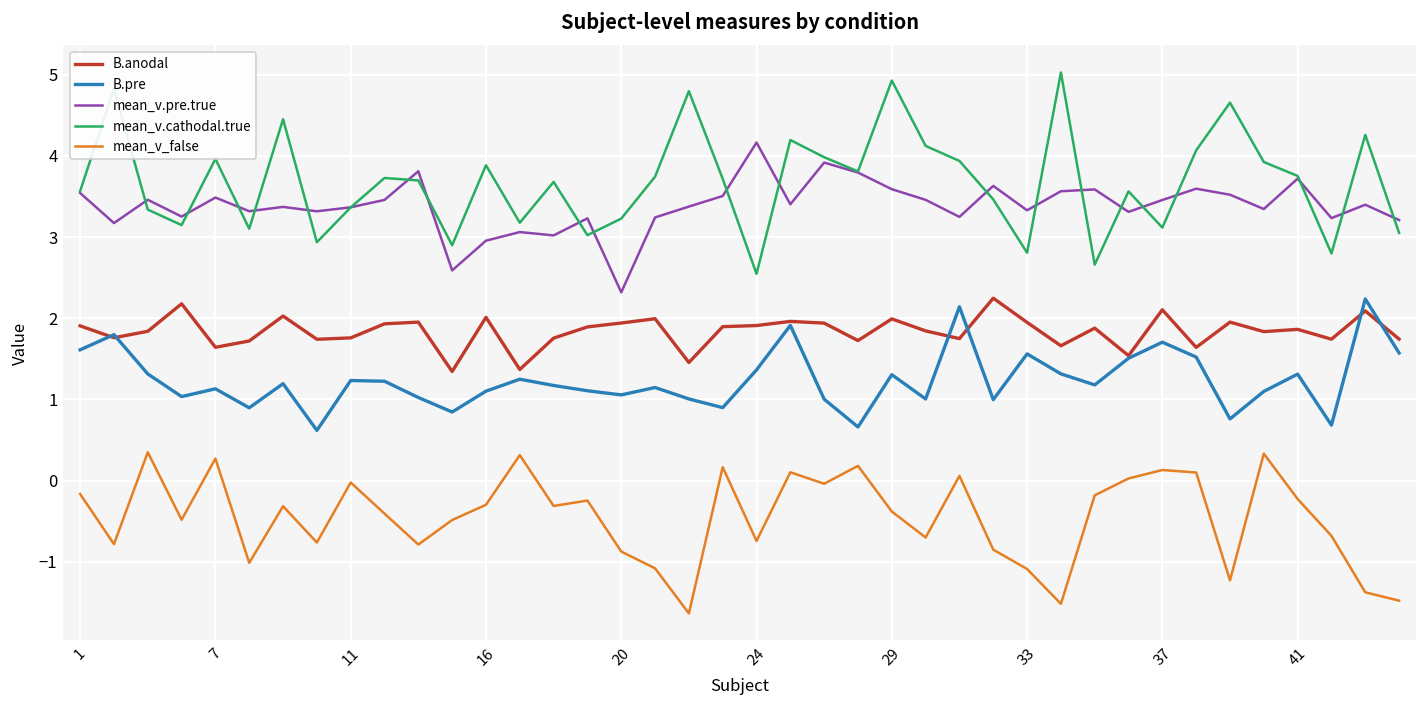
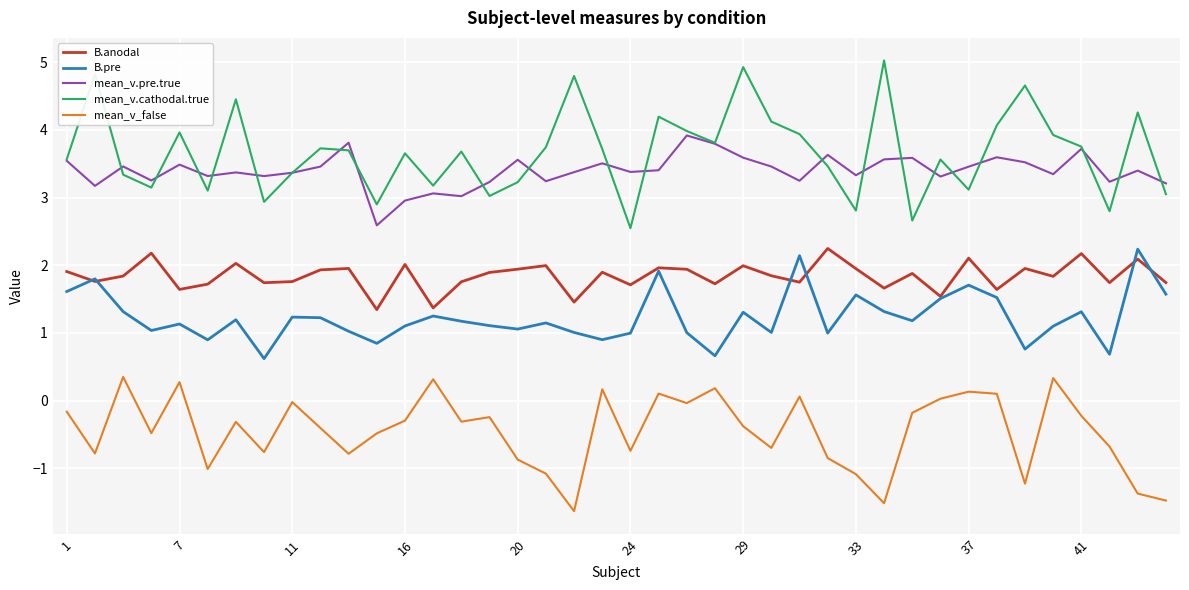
  {
    "B.anodal": {
      "16": 2.0,
      "20": 1.9,
-     "24": 1.9,
-     "41": 1.9
+     "24": 1.7,
+     "41": 2.2
    },
    "B.pre": {
      "16": 1.1,
      "20": 1.1,
-     "24": 1.4,
+     "24": 1.0,
      "41": 1.3
    },
    "mean_v.pre.true": {
      "16": 3.0,
-     "20": 2.3,
-     "24": 4.2
+     "20": 3.6,
+     "24": 3.4
    },
    "mean_v.cathodal.true": {
-     "16": 3.9,
+     "16": 3.7,
      "20": 3.2,
      "24": 2.5
    },
    "mean_v_false": {
      "16": -0.3,
      "20": -0.9,
      "24": -0.7,
      "41": -0.2
    }
  }
